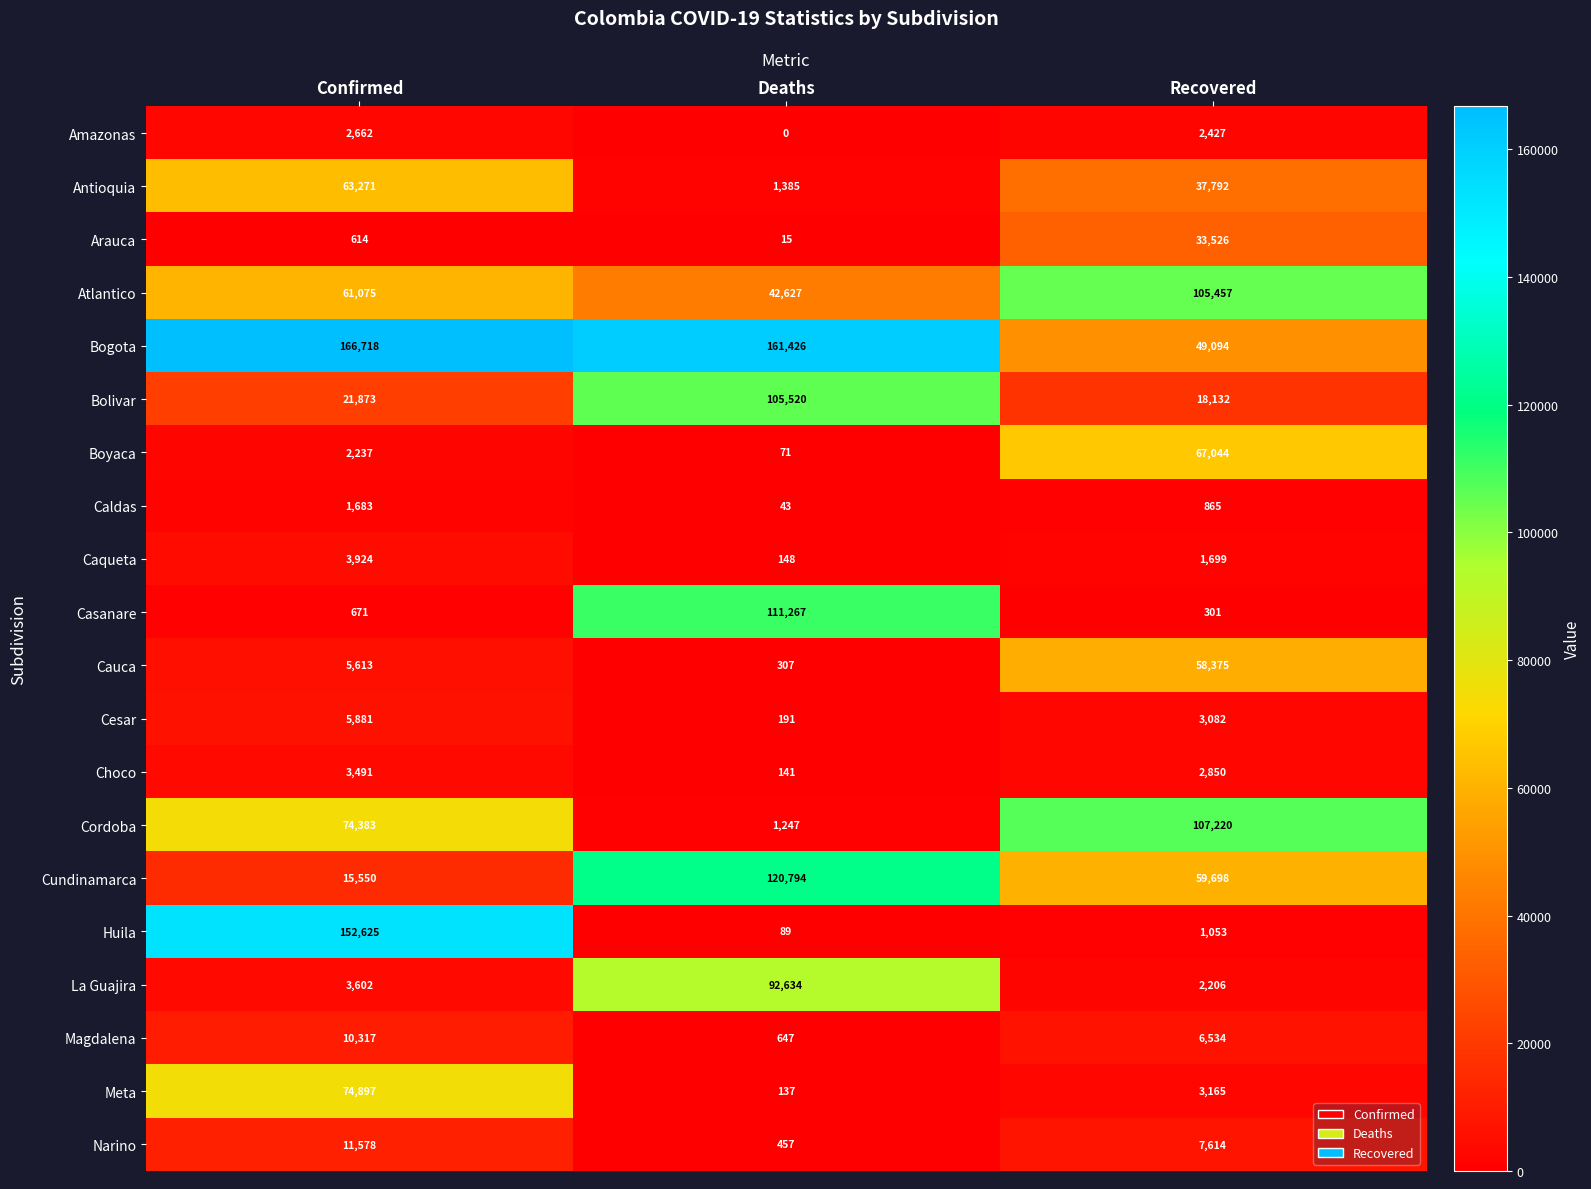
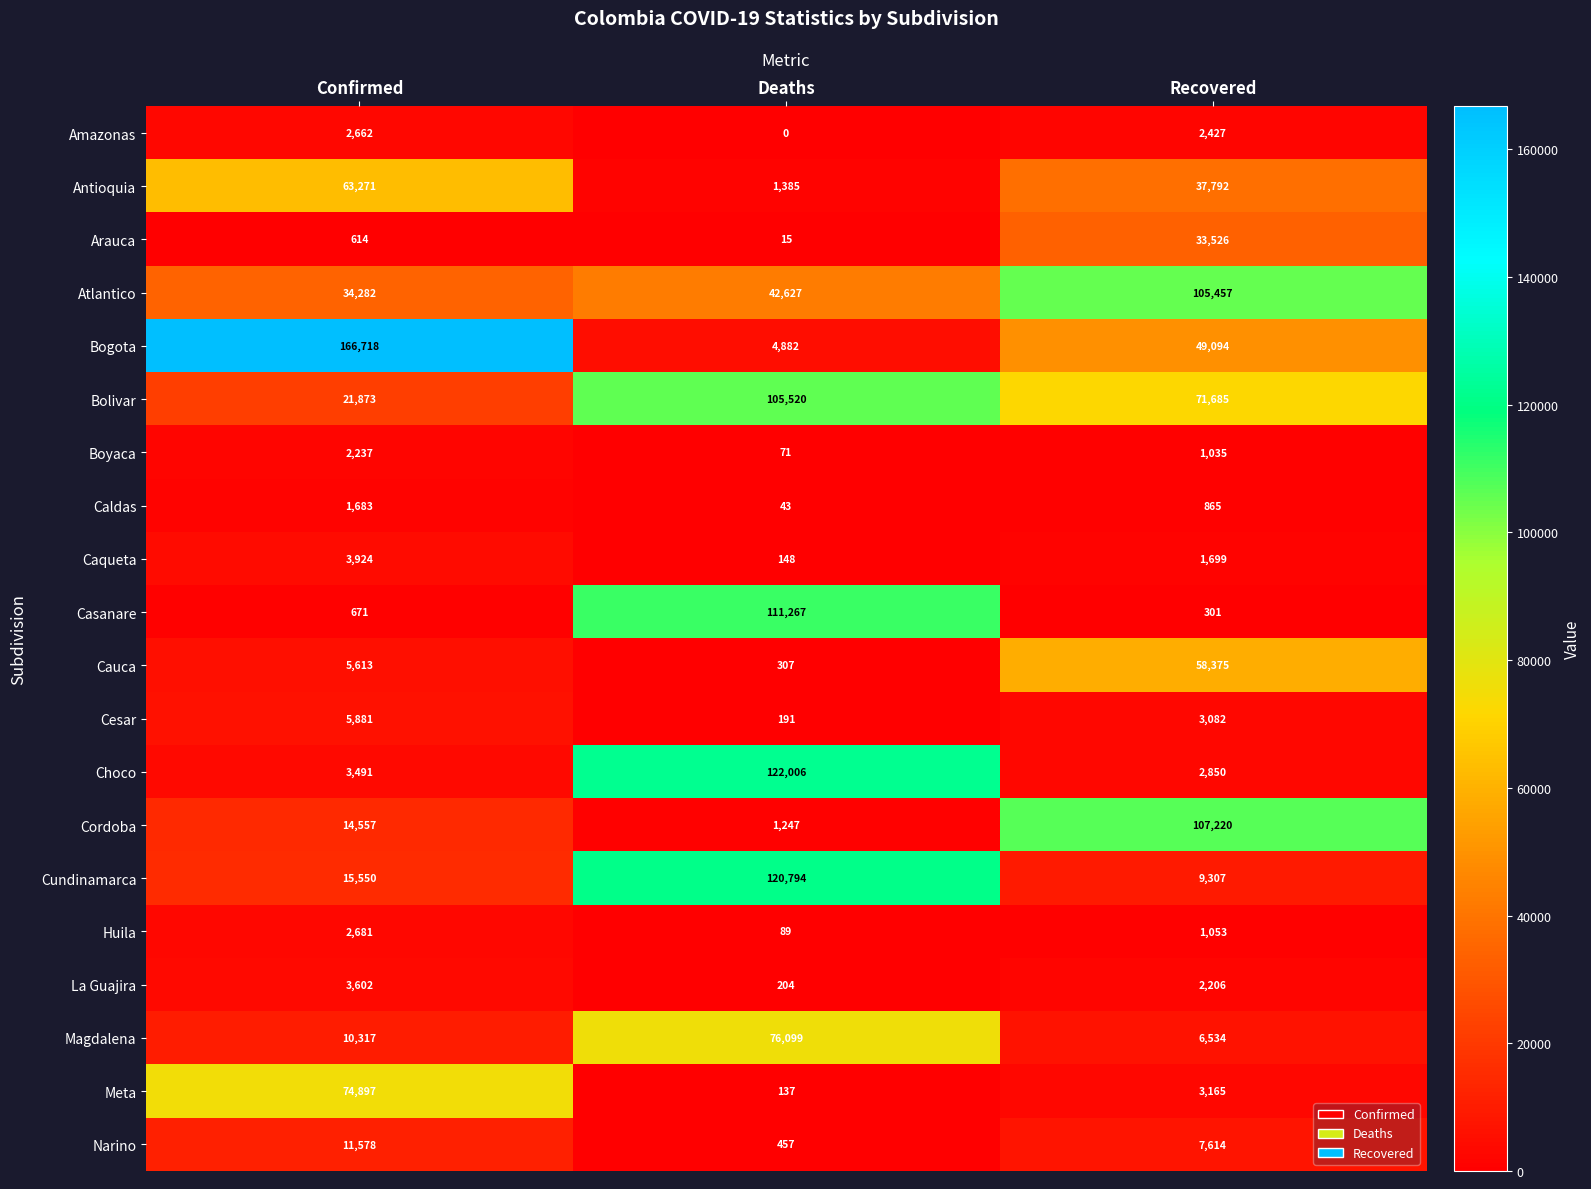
  {
    "Amazonas": {
      "Confirmed": "2,662",
      "Deaths": "0",
      "Recovered": "2,427"
    },
    "Antioquia": {
      "Confirmed": "63,271",
      "Deaths": "1,385",
      "Recovered": "37,792"
    },
    "Arauca": {
      "Confirmed": "614",
      "Deaths": "15",
      "Recovered": "33,526"
    },
    "Atlantico": {
-     "Confirmed": "61,075",
+     "Confirmed": "34,282",
      "Deaths": "42,627",
      "Recovered": "105,457"
    },
    "Bogota": {
      "Confirmed": "166,718",
-     "Deaths": "161,426",
+     "Deaths": "4,882",
      "Recovered": "49,094"
    },
    "Bolivar": {
      "Confirmed": "21,873",
      "Deaths": "105,520",
-     "Recovered": "18,132"
+     "Recovered": "71,685"
    },
    "Boyaca": {
      "Confirmed": "2,237",
      "Deaths": "71",
-     "Recovered": "67,044"
+     "Recovered": "1,035"
    },
    "Caldas": {
      "Confirmed": "1,683",
      "Deaths": "43",
      "Recovered": "865"
    },
    "Caqueta": {
      "Confirmed": "3,924",
      "Deaths": "148",
      "Recovered": "1,699"
    },
    "Casanare": {
      "Confirmed": "671",
      "Deaths": "111,267",
      "Recovered": "301"
    },
    "Cauca": {
      "Confirmed": "5,613",
      "Deaths": "307",
      "Recovered": "58,375"
    },
    "Cesar": {
      "Confirmed": "5,881",
      "Deaths": "191",
      "Recovered": "3,082"
    },
    "Choco": {
      "Confirmed": "3,491",
-     "Deaths": "141",
+     "Deaths": "122,006",
      "Recovered": "2,850"
    },
    "Cordoba": {
-     "Confirmed": "74,383",
+     "Confirmed": "14,557",
      "Deaths": "1,247",
      "Recovered": "107,220"
    },
    "Cundinamarca": {
      "Confirmed": "15,550",
      "Deaths": "120,794",
-     "Recovered": "59,698"
+     "Recovered": "9,307"
    },
    "Huila": {
-     "Confirmed": "152,625",
+     "Confirmed": "2,681",
      "Deaths": "89",
      "Recovered": "1,053"
    },
    "La Guajira": {
      "Confirmed": "3,602",
-     "Deaths": "92,634",
+     "Deaths": "204",
      "Recovered": "2,206"
    },
    "Magdalena": {
      "Confirmed": "10,317",
-     "Deaths": "647",
+     "Deaths": "76,099",
      "Recovered": "6,534"
    },
    "Meta": {
      "Confirmed": "74,897",
      "Deaths": "137",
      "Recovered": "3,165"
    },
    "Narino": {
      "Confirmed": "11,578",
      "Deaths": "457",
      "Recovered": "7,614"
    }
  }
